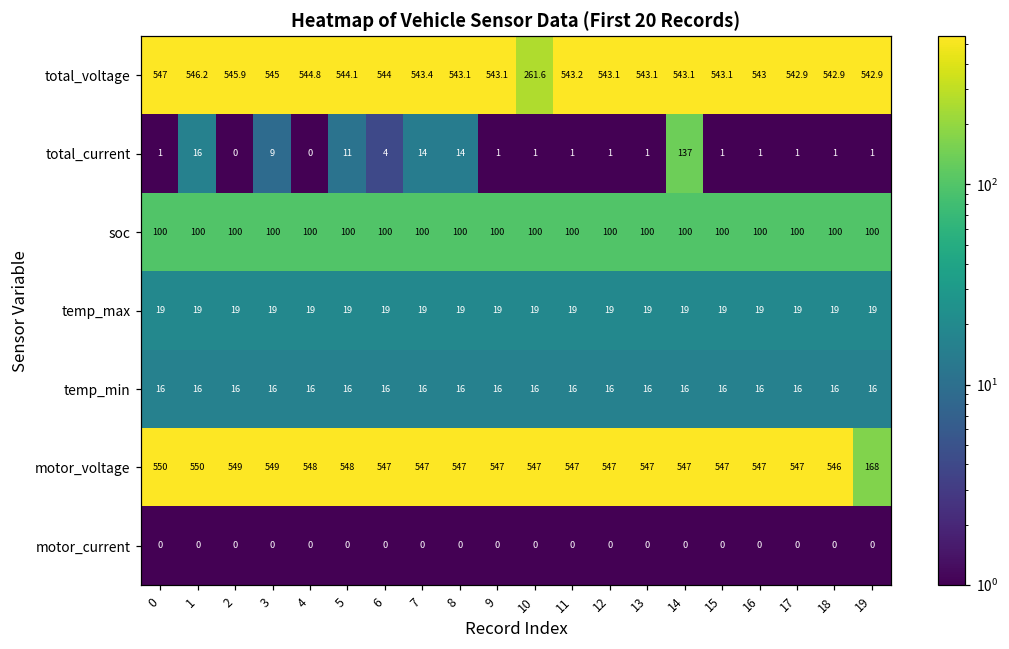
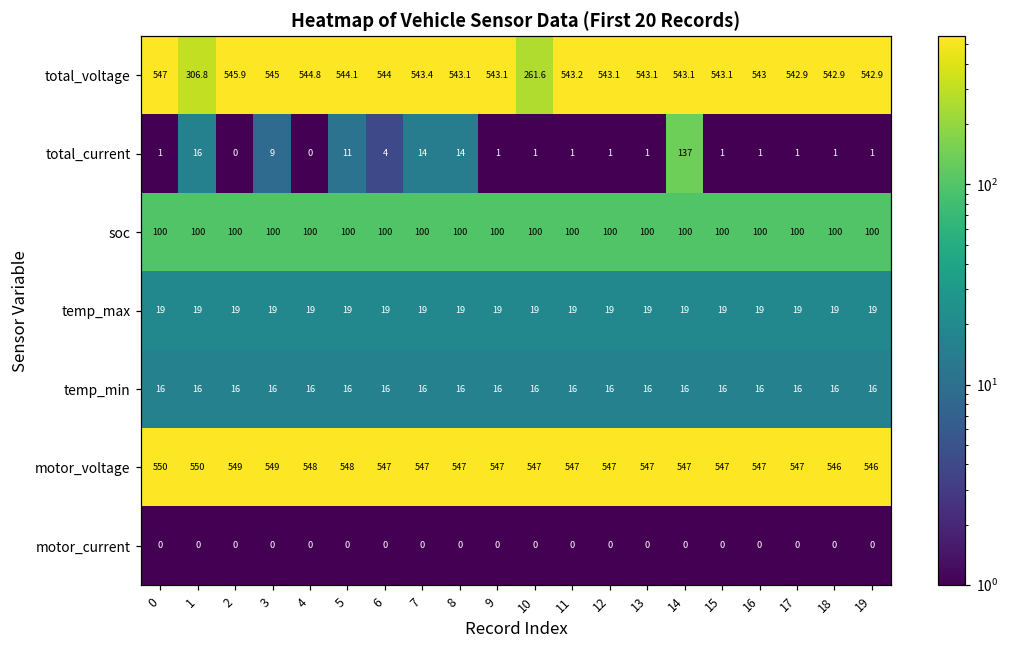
  {
    "total_voltage": {
      "0": 547,
-     "1": 546.2,
+     "1": 306.8,
      "2": 545.9,
      "3": 545,
      "4": 544.8,
      "5": 544.1,
      "6": 544,
      "7": 543.4,
      "8": 543.1,
      "9": 543.1,
      "10": 261.6,
      "11": 543.2,
      "12": 543.1,
      "13": 543.1,
      "14": 543.1,
      "15": 543.1,
      "16": 543,
      "17": 542.9,
      "18": 542.9,
      "19": 542.9
    },
    "total_current": {
      "0": 1,
      "1": 16,
      "2": 0,
      "3": 9,
      "4": 0,
      "5": 11,
      "6": 4,
      "7": 14,
      "8": 14,
      "9": 1,
      "10": 1,
      "11": 1,
      "12": 1,
      "13": 1,
      "14": 137,
      "15": 1,
      "16": 1,
      "17": 1,
      "18": 1,
      "19": 1
    },
    "soc": {
      "0": 100,
      "1": 100,
      "2": 100,
      "3": 100,
      "4": 100,
      "5": 100,
      "6": 100,
      "7": 100,
      "8": 100,
      "9": 100,
      "10": 100,
      "11": 100,
      "12": 100,
      "13": 100,
      "14": 100,
      "15": 100,
      "16": 100,
      "17": 100,
      "18": 100,
      "19": 100
    },
    "temp_max": {
      "0": 19,
      "1": 19,
      "2": 19,
      "3": 19,
      "4": 19,
      "5": 19,
      "6": 19,
      "7": 19,
      "8": 19,
      "9": 19,
      "10": 19,
      "11": 19,
      "12": 19,
      "13": 19,
      "14": 19,
      "15": 19,
      "16": 19,
      "17": 19,
      "18": 19,
      "19": 19
    },
    "temp_min": {
      "0": 16,
      "1": 16,
      "2": 16,
      "3": 16,
      "4": 16,
      "5": 16,
      "6": 16,
      "7": 16,
      "8": 16,
      "9": 16,
      "10": 16,
      "11": 16,
      "12": 16,
      "13": 16,
      "14": 16,
      "15": 16,
      "16": 16,
      "17": 16,
      "18": 16,
      "19": 16
    },
    "motor_voltage": {
      "0": 550,
      "1": 550,
      "2": 549,
      "3": 549,
      "4": 548,
      "5": 548,
      "6": 547,
      "7": 547,
      "8": 547,
      "9": 547,
      "10": 547,
      "11": 547,
      "12": 547,
      "13": 547,
      "14": 547,
      "15": 547,
      "16": 547,
      "17": 547,
      "18": 546,
-     "19": 168
+     "19": 546
    },
    "motor_current": {
      "0": 0,
      "1": 0,
      "2": 0,
      "3": 0,
      "4": 0,
      "5": 0,
      "6": 0,
      "7": 0,
      "8": 0,
      "9": 0,
      "10": 0,
      "11": 0,
      "12": 0,
      "13": 0,
      "14": 0,
      "15": 0,
      "16": 0,
      "17": 0,
      "18": 0,
      "19": 0
    }
  }
